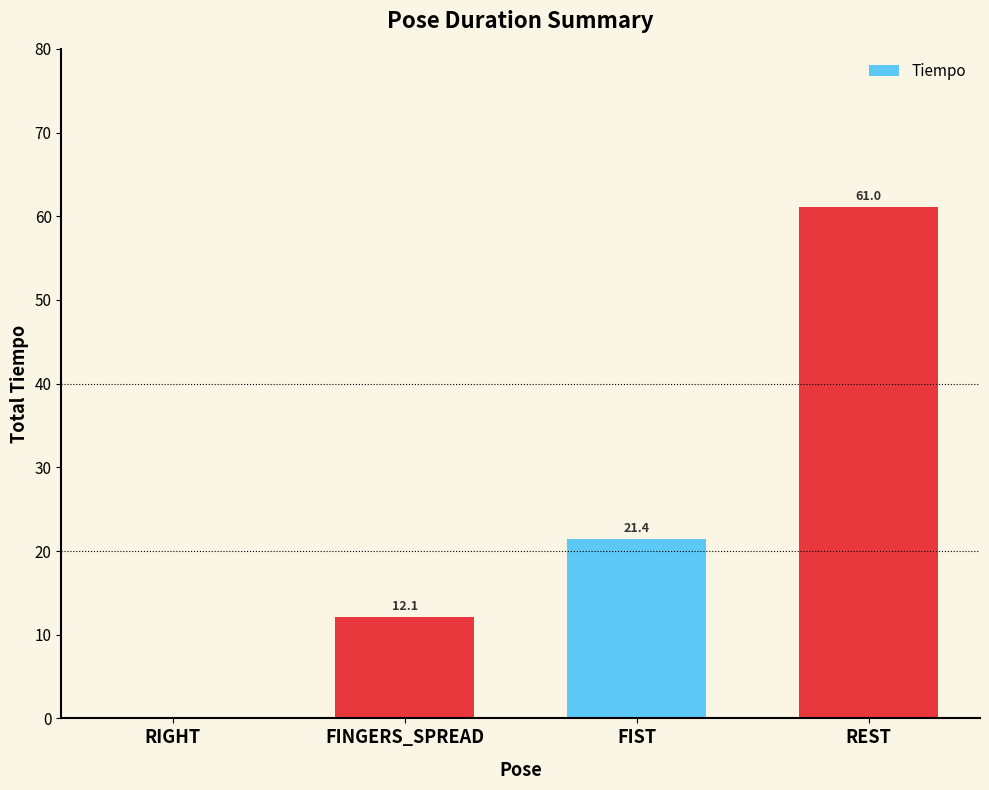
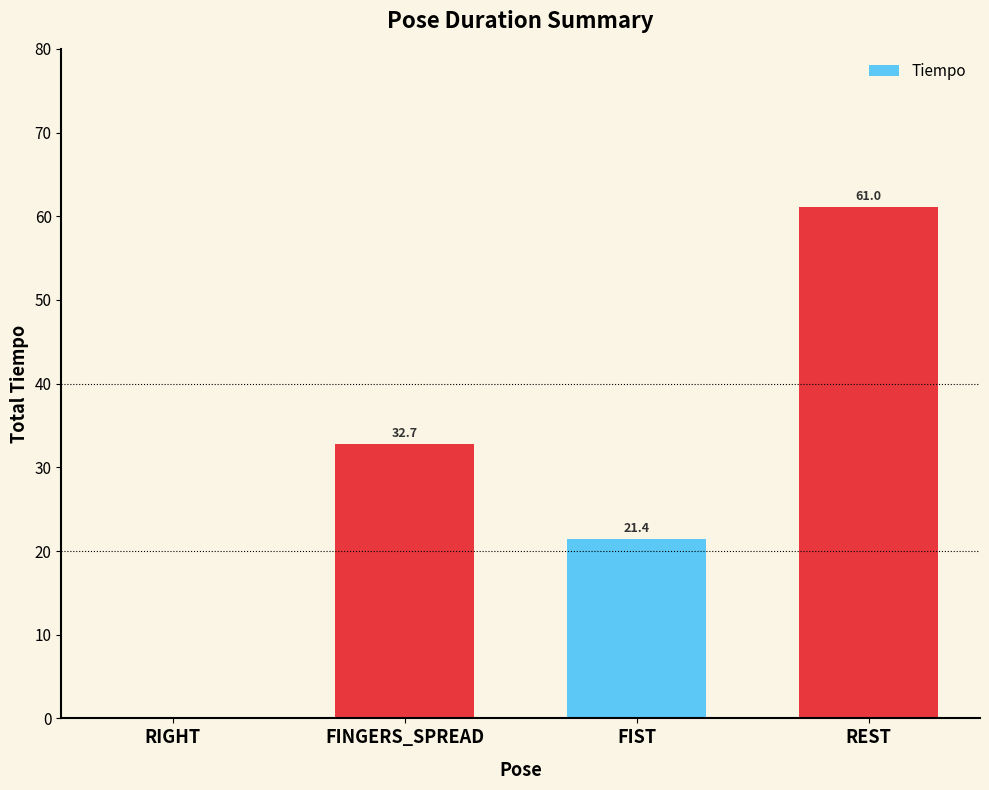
  {
-   "FINGERS_SPREAD": 12.1,
+   "FINGERS_SPREAD": 32.7,
    "FIST": 21.4,
    "REST": 61.0
  }
